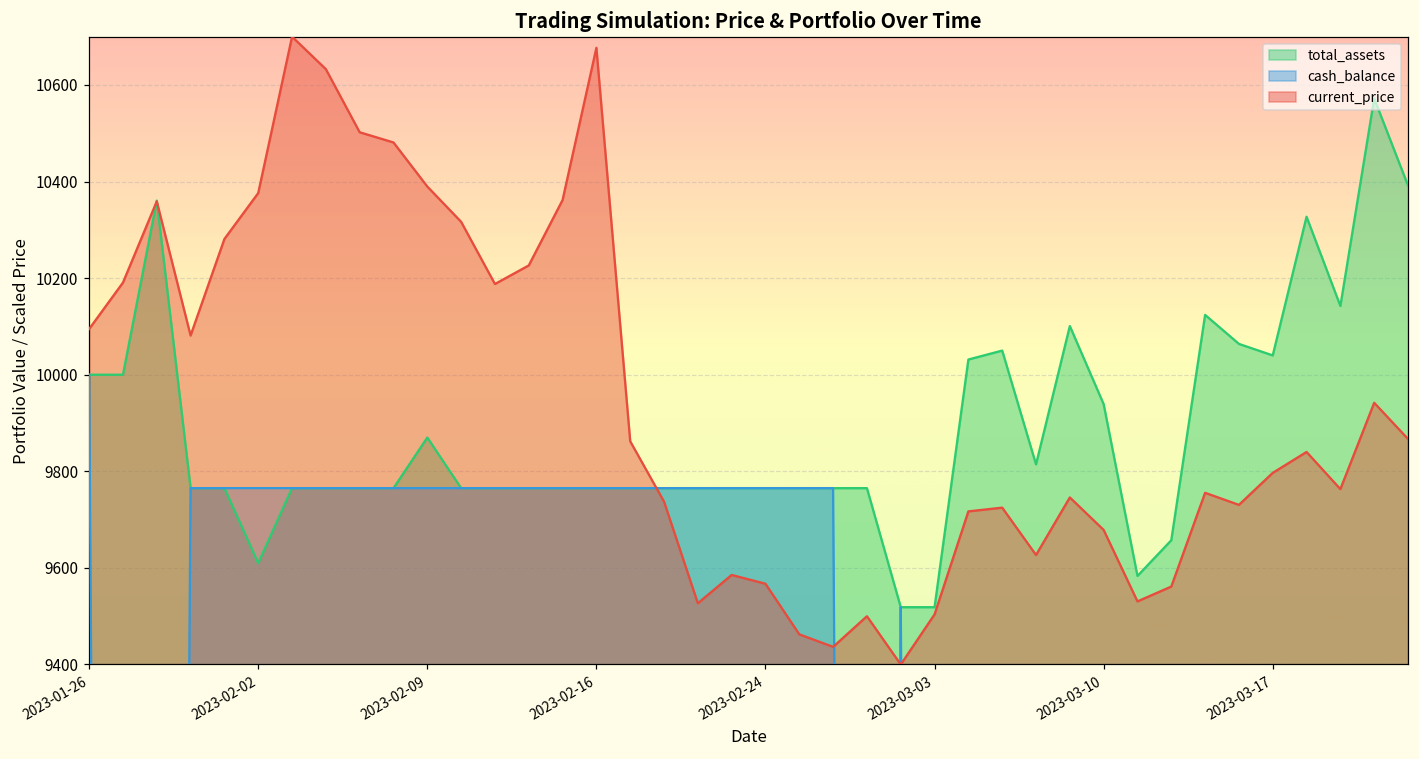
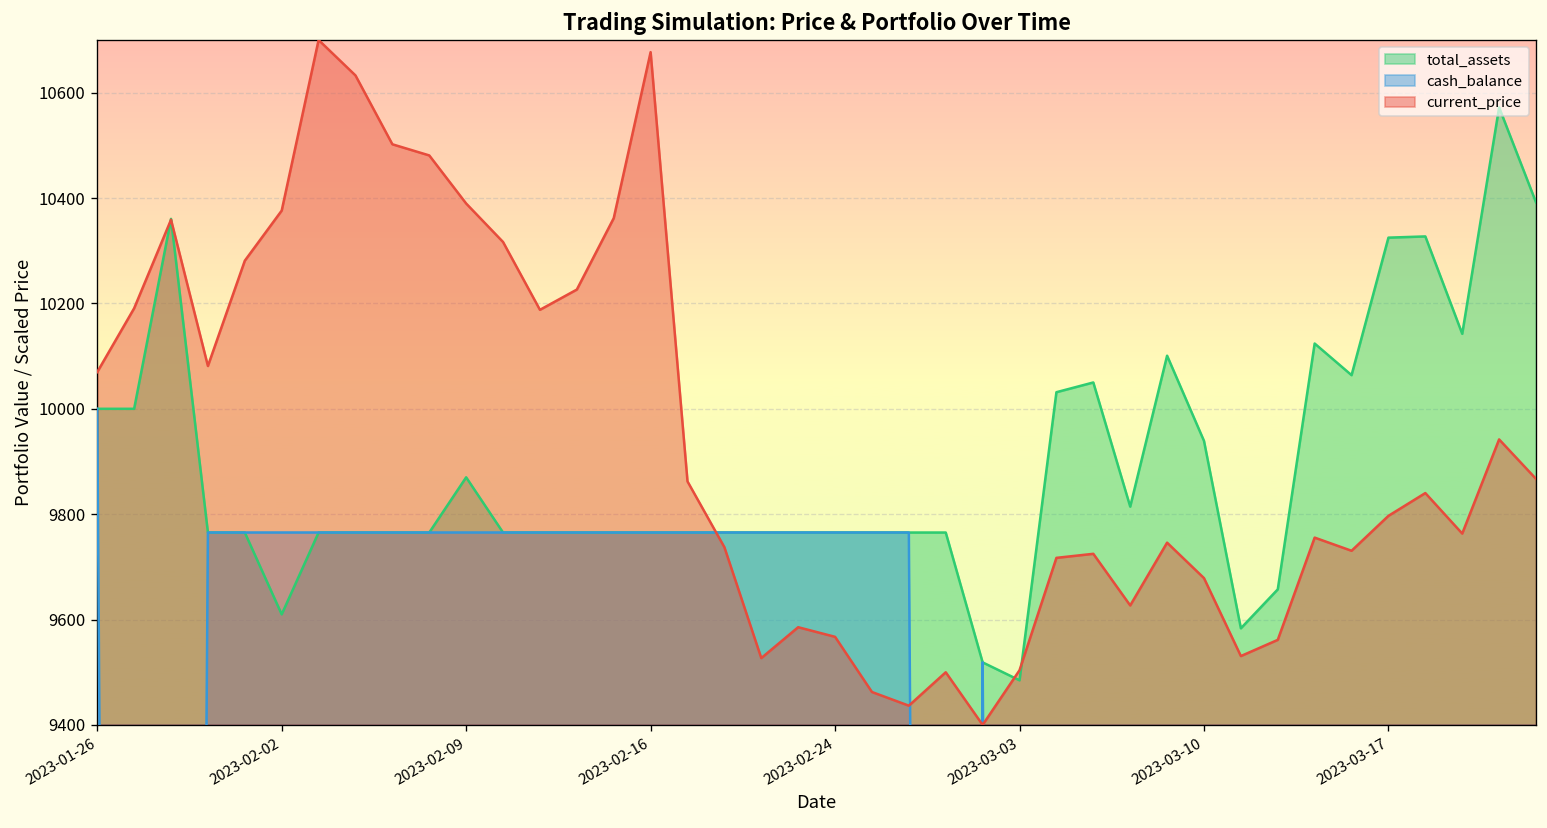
  {
    "total_assets": {
      "2023-02-02": 9610,
      "2023-02-09": 9870,
-     "2023-03-03": 9520,
+     "2023-03-03": 9480,
      "2023-03-10": 9940,
-     "2023-03-17": 10040
+     "2023-03-17": 10320
    },
    "current_price": {
-     "2023-01-26": 10090,
+     "2023-01-26": 10070,
      "2023-02-02": 10380,
      "2023-02-09": 10390,
      "2023-02-16": 10680,
      "2023-02-24": 9570,
      "2023-03-03": 9500,
      "2023-03-10": 9680,
      "2023-03-17": 9800
    }
  }
